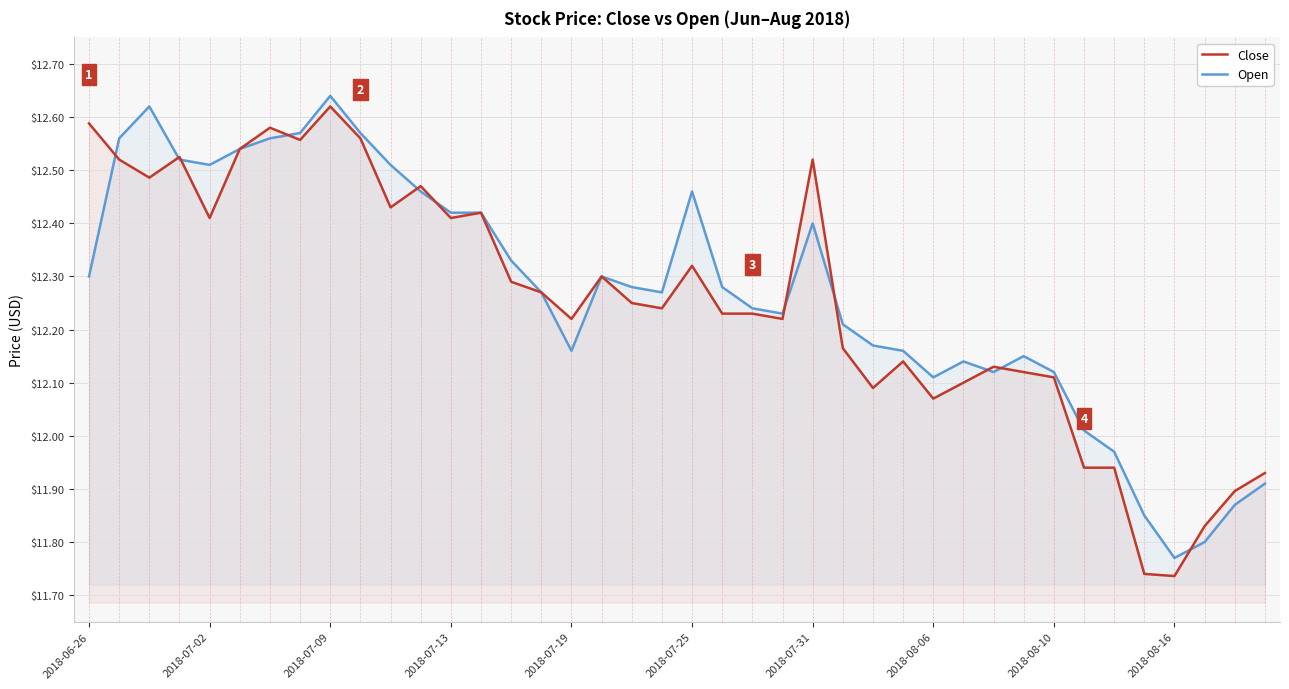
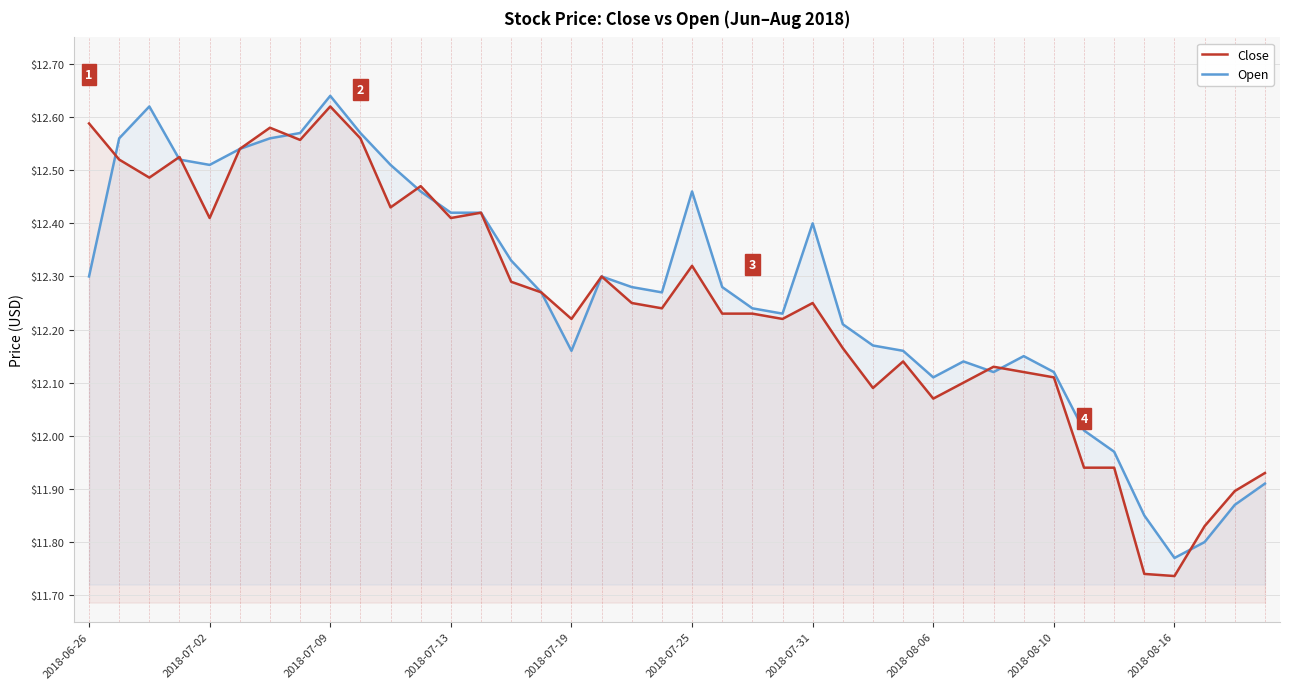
  {
    "Close": {
      "2018-06-26": "$12.59",
      "2018-07-02": "$12.41",
      "2018-07-09": "$12.62",
      "2018-07-13": "$12.41",
      "2018-07-19": "$12.22",
      "2018-07-25": "$12.32",
-     "2018-07-31": "$12.52",
+     "2018-07-31": "$12.25",
      "2018-08-06": "$12.07",
      "2018-08-10": "$12.11",
      "2018-08-16": "$11.74"
    },
    "Open": {
      "2018-06-26": "$12.30",
      "2018-07-02": "$12.51",
      "2018-07-09": "$12.64",
      "2018-07-13": "$12.42",
      "2018-07-19": "$12.16",
      "2018-07-25": "$12.46",
      "2018-07-31": "$12.40",
      "2018-08-06": "$12.11",
      "2018-08-10": "$12.12",
      "2018-08-16": "$11.77"
    }
  }
